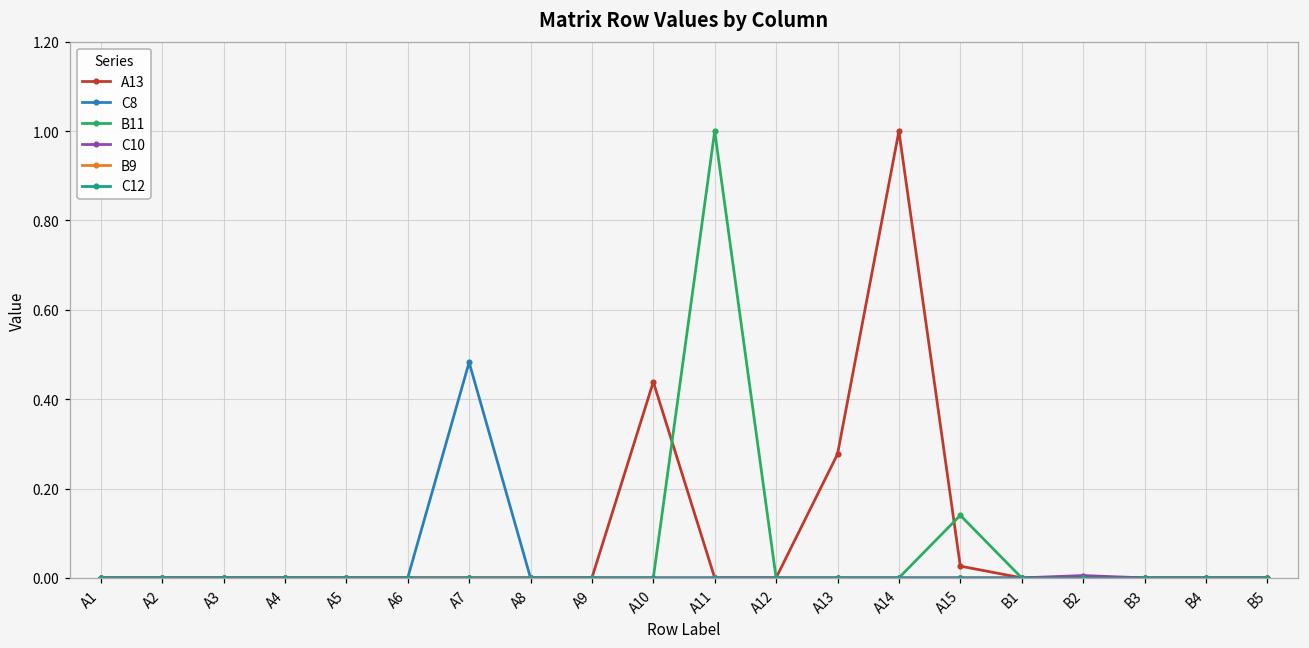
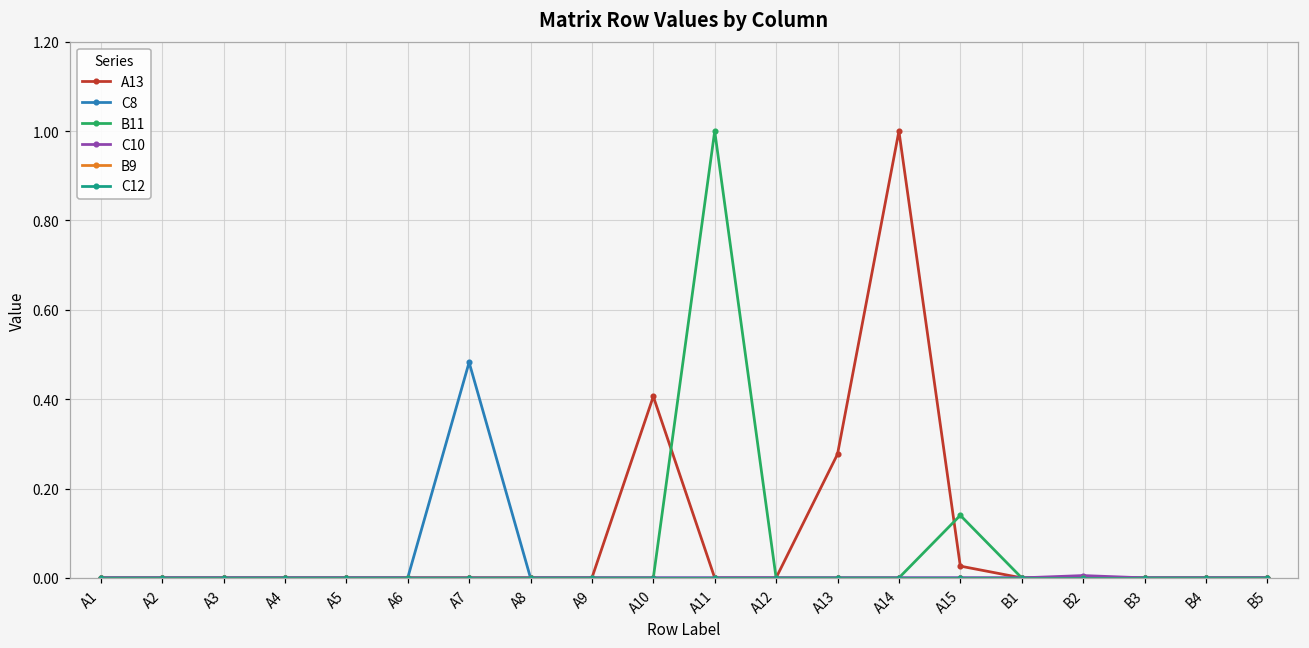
  {
    "A13": {
-     "A10": 0.44,
+     "A10": 0.41,
      "A13": 0.28,
      "A14": 1.00,
      "A15": 0.03
    },
    "C8": {
      "A7": 0.48
    }
  }
